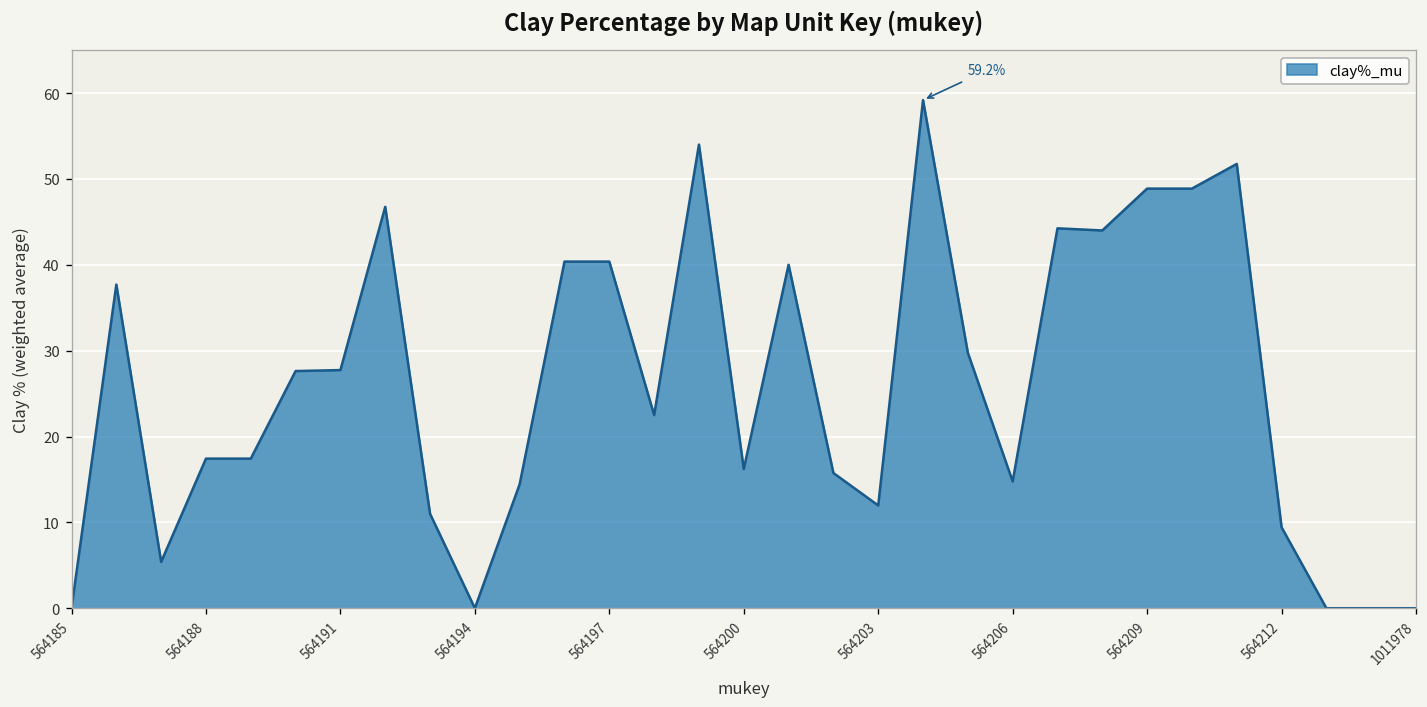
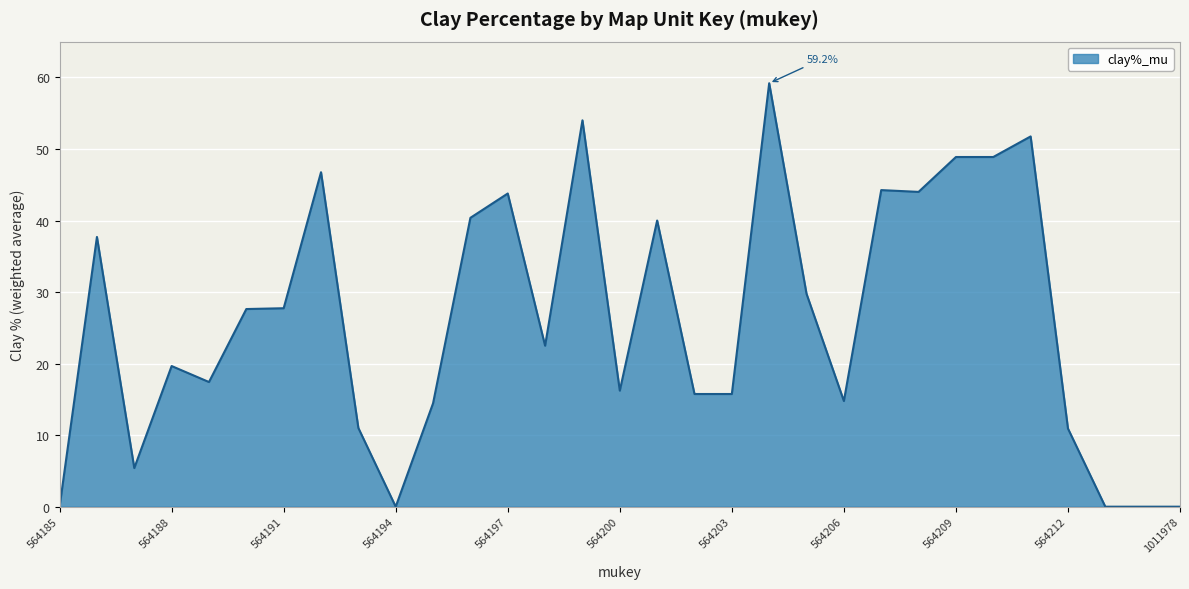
  {
    "564185": 0,
-   "564188": 17,
+   "564188": 20,
    "564191": 28,
    "564194": 0,
-   "564197": 40,
+   "564197": 44,
    "564200": 16,
-   "564203": 12,
+   "564203": 16,
    "564206": 15,
    "564209": 49,
-   "564212": 9,
+   "564212": 11,
    "1011978": 0
  }
